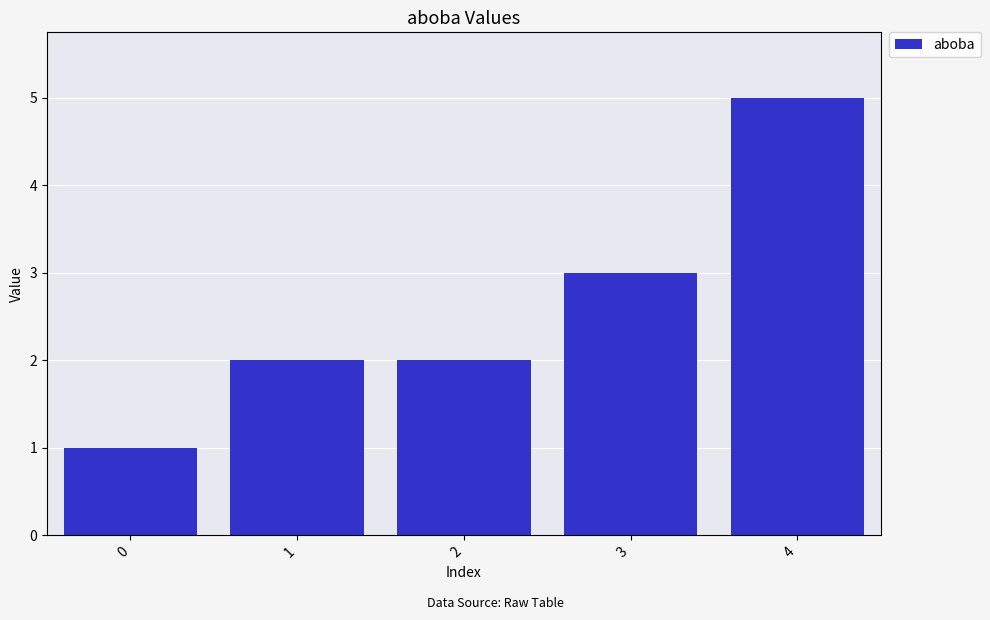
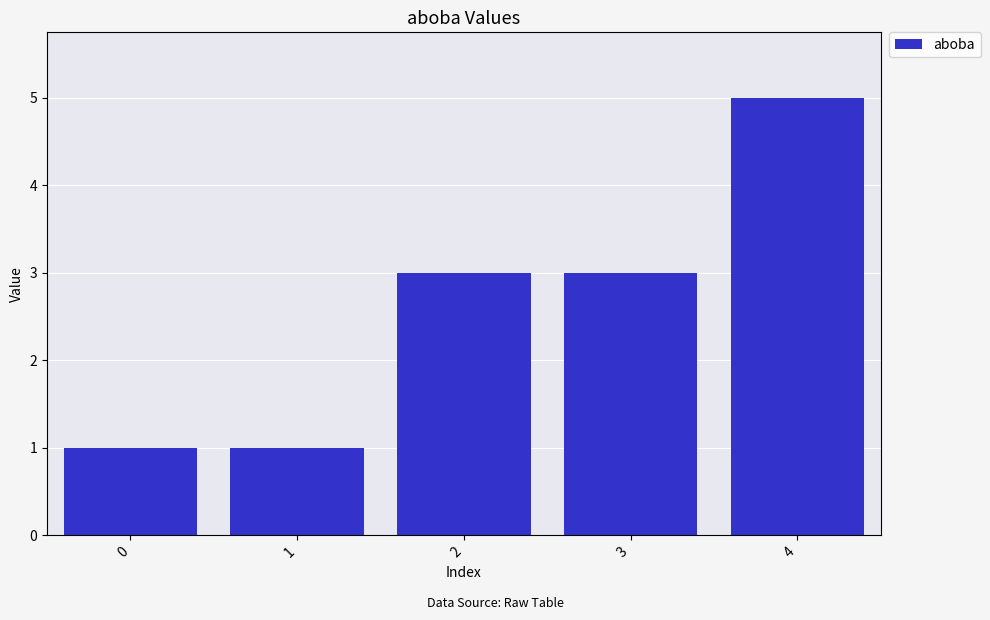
  {
    "0": 1,
-   "1": 2,
-   "2": 2,
+   "1": 1,
+   "2": 3,
    "3": 3,
    "4": 5
  }
